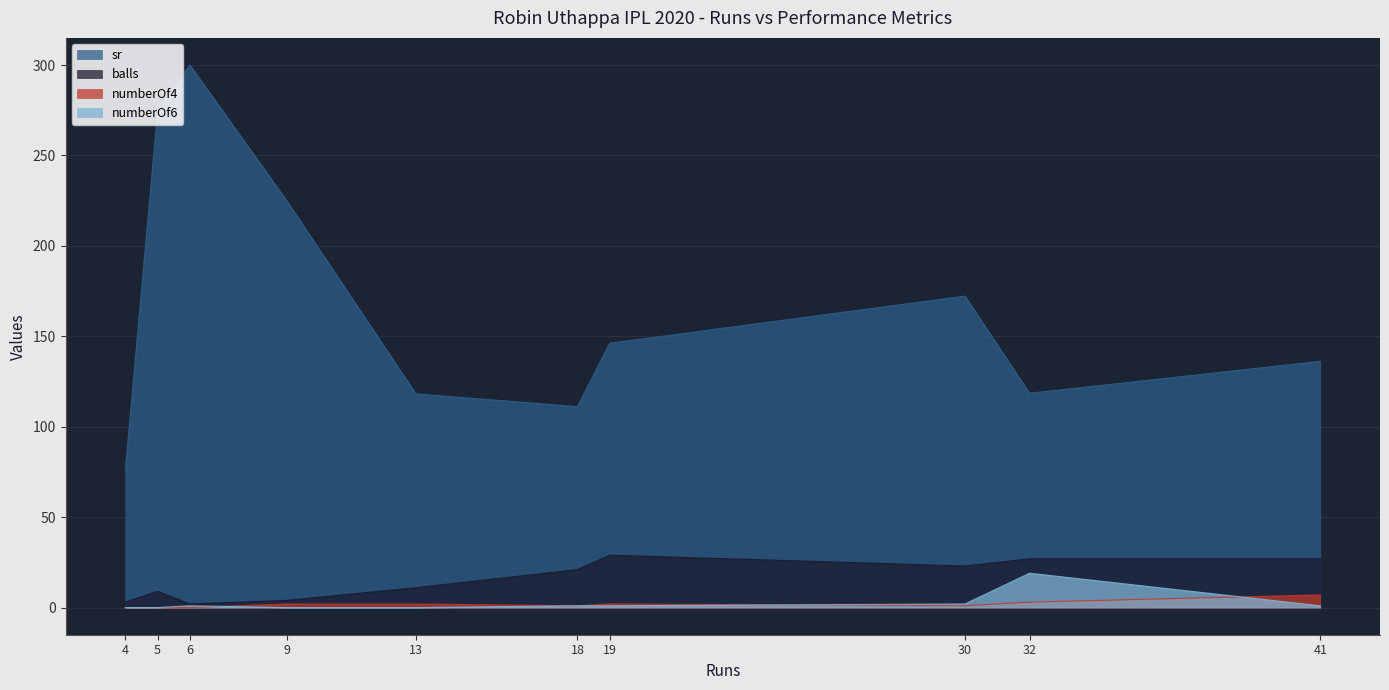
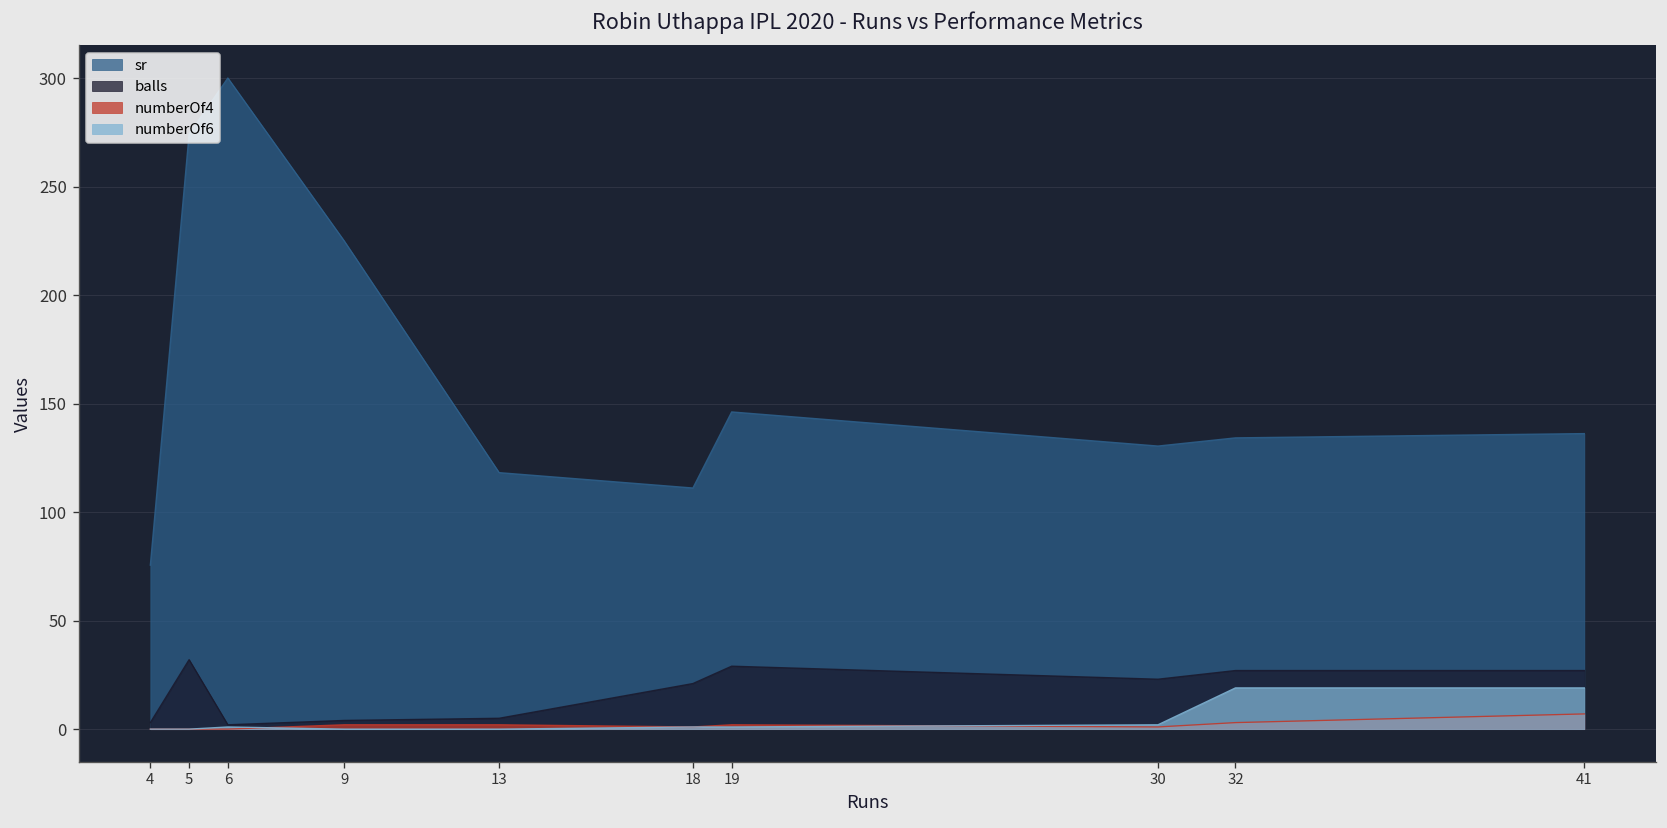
  {
    "sr": {
      "4": 76,
      "6": 300,
      "9": 225,
      "13": 118,
      "18": 111,
      "19": 146,
-     "30": 172,
-     "32": 119,
+     "30": 130,
+     "32": 134,
      "41": 136
    },
    "balls": {
      "4": 3,
-     "5": 9,
+     "5": 32,
      "9": 4,
-     "13": 11,
+     "13": 5,
      "18": 21,
      "19": 29,
      "30": 23,
      "32": 27,
      "41": 27
    },
    "numberOf4": {
      "9": 2,
      "13": 2,
      "32": 3,
      "41": 7
    },
    "numberOf6": {
      "9": 0,
      "13": 0,
      "32": 19,
-     "41": 1
+     "41": 19
    }
  }
